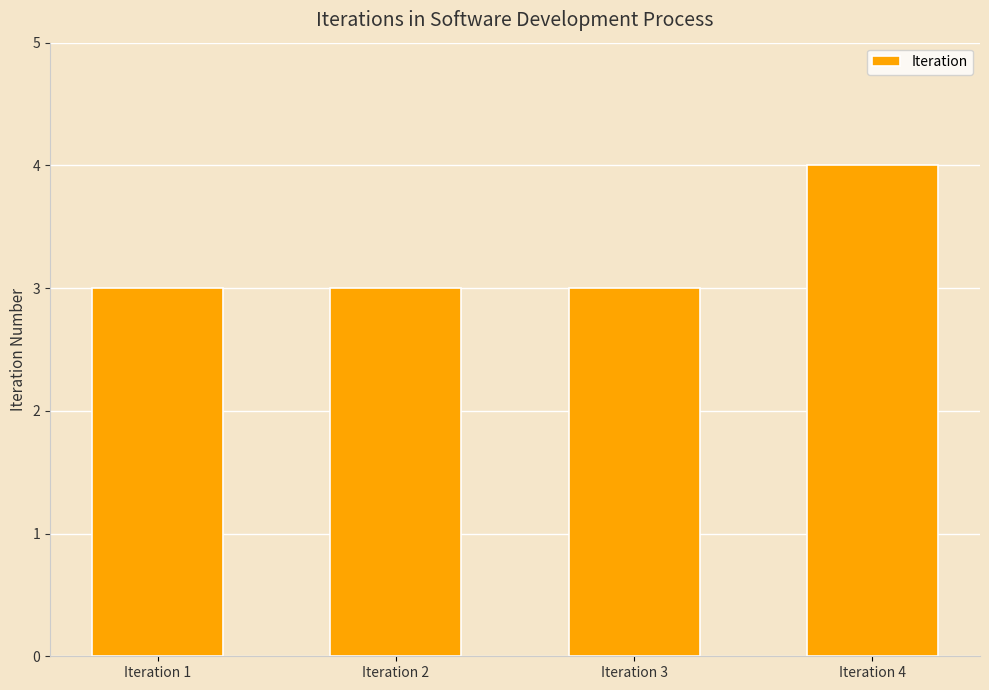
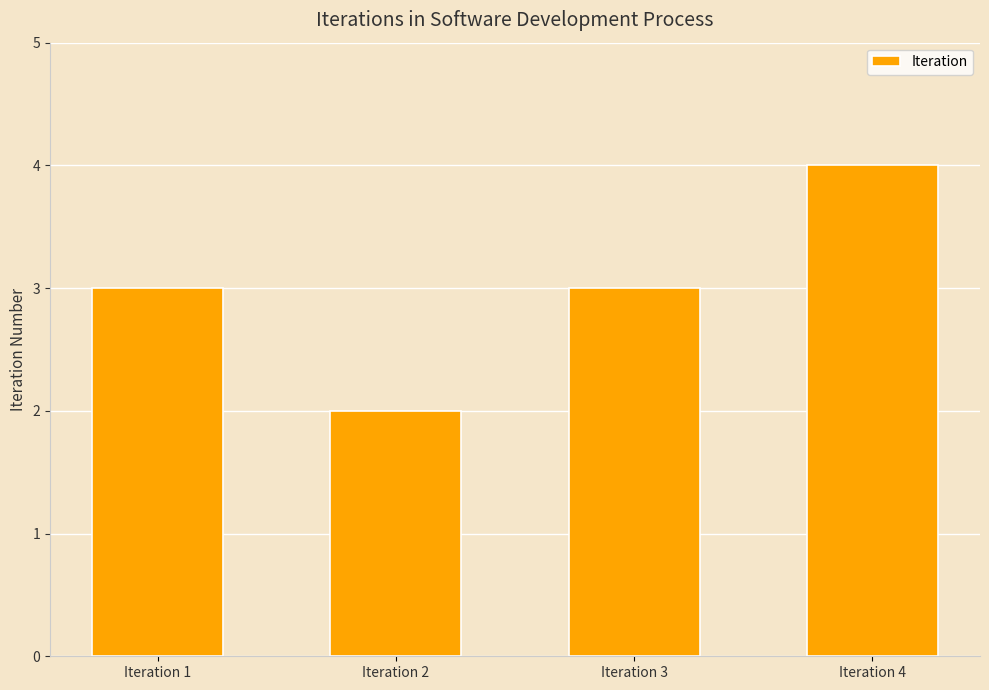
  {
    "Iteration 1": 3,
-   "Iteration 2": 3,
+   "Iteration 2": 2,
    "Iteration 3": 3,
    "Iteration 4": 4
  }
